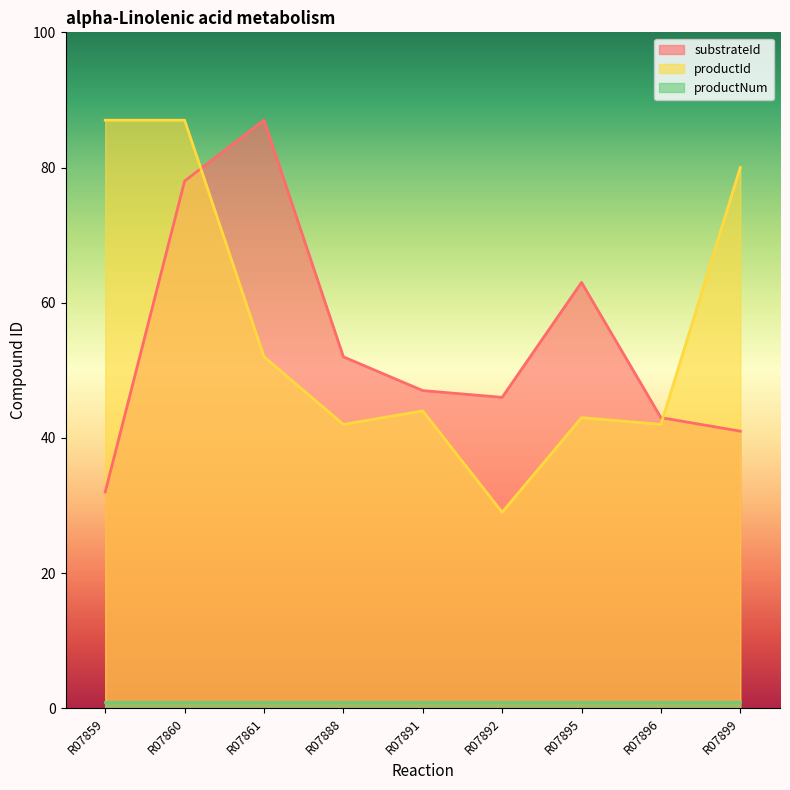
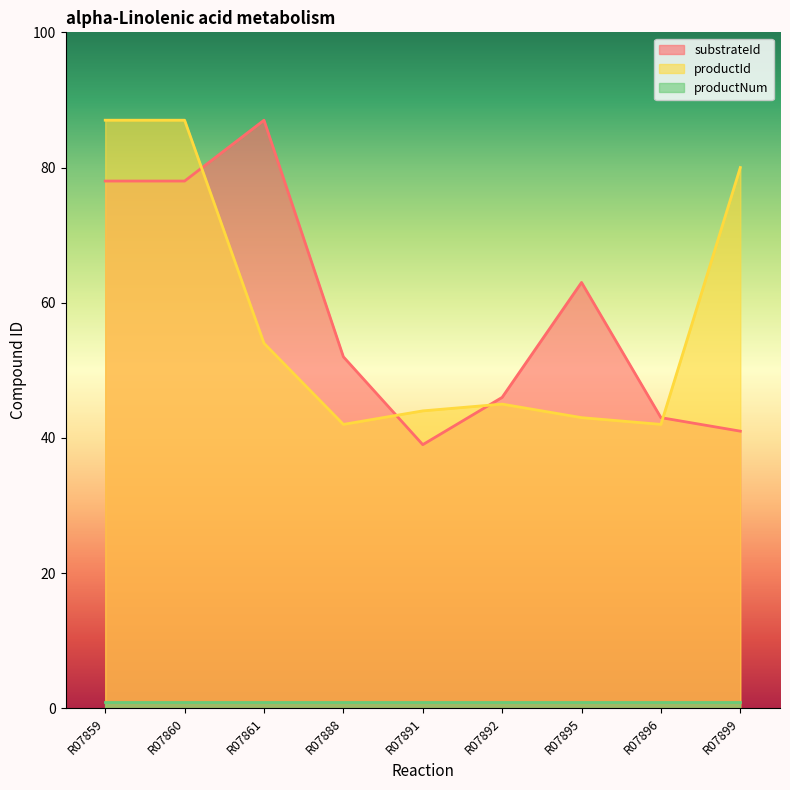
  {
    "substrateId": {
-     "R07859": 32,
+     "R07859": 78,
      "R07860": 78,
      "R07861": 87,
      "R07888": 52,
-     "R07891": 47,
+     "R07891": 39,
      "R07892": 46,
      "R07895": 63,
      "R07896": 43,
      "R07899": 41
    },
    "productId": {
      "R07859": 87,
      "R07860": 87,
-     "R07861": 52,
+     "R07861": 54,
      "R07888": 42,
      "R07891": 44,
-     "R07892": 29,
+     "R07892": 45,
      "R07895": 43,
      "R07896": 42,
      "R07899": 80
    },
    "productNum": {
      "R07859": 1,
      "R07860": 1,
      "R07861": 1,
      "R07888": 1,
      "R07891": 1,
      "R07892": 1,
      "R07895": 1,
      "R07896": 1,
      "R07899": 1
    }
  }
